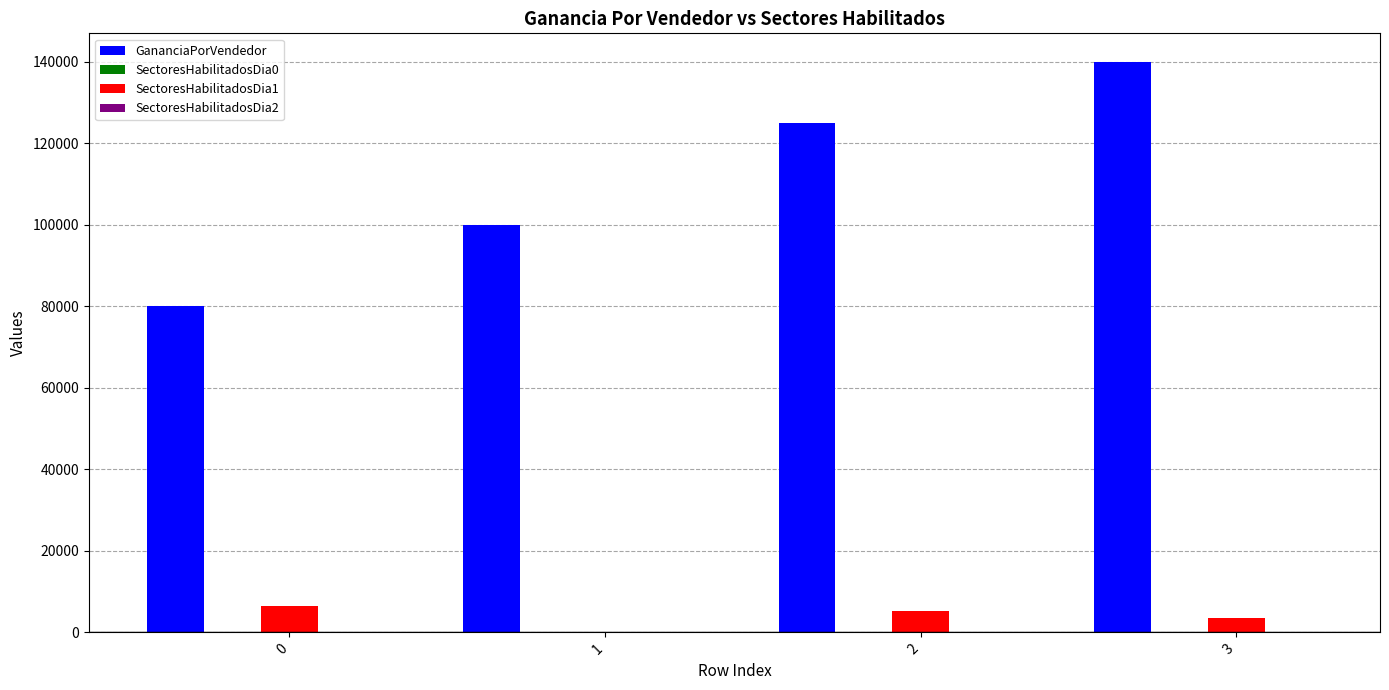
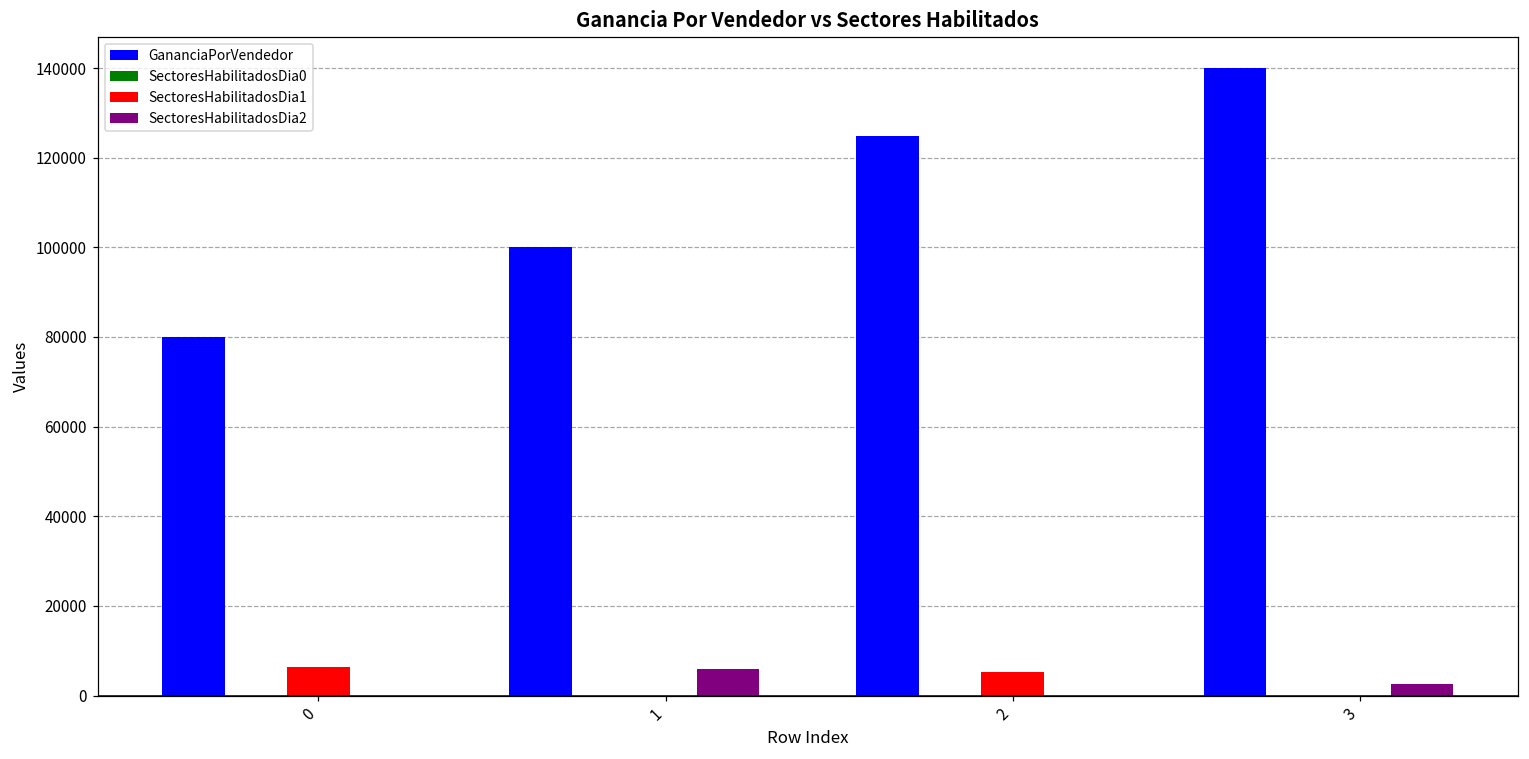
  {
    "GananciaPorVendedor": {
      "0": 80000,
      "1": 100000,
      "2": 125000,
      "3": 140000
    },
    "SectoresHabilitadosDia1": {
      "0": 6000,
      "2": 5000,
-     "3": 3000
+     "3": 0
    },
    "SectoresHabilitadosDia2": {
-     "1": 0,
-     "3": 0
+     "1": 6000,
+     "3": 3000
    }
  }
